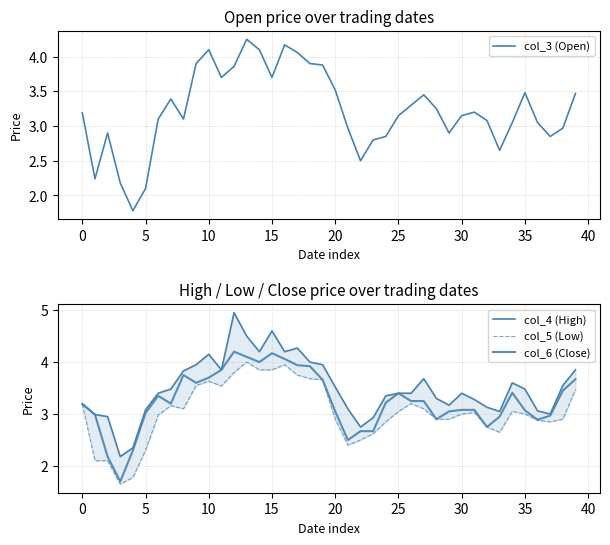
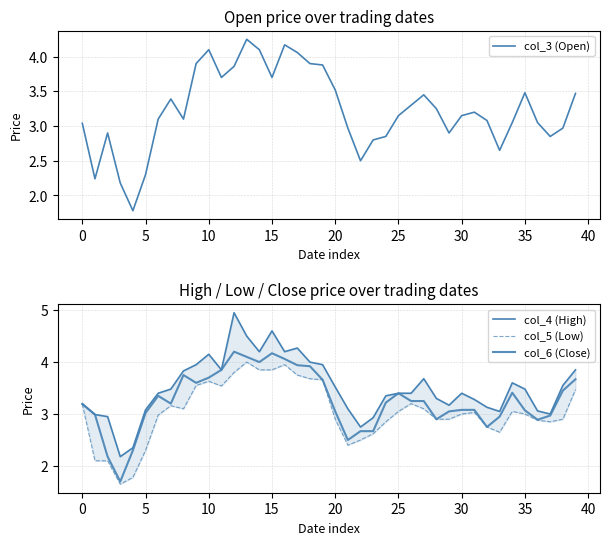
  {
    "Open price over trading dates": {
-     "0": 3.2,
-     "5": 2.1,
+     "0": 3.0,
+     "5": 2.3,
      "10": 4.1,
      "15": 3.7,
      "20": 3.5,
      "25": 3.2,
      "30": 3.2,
      "35": 3.5
    }
  }
